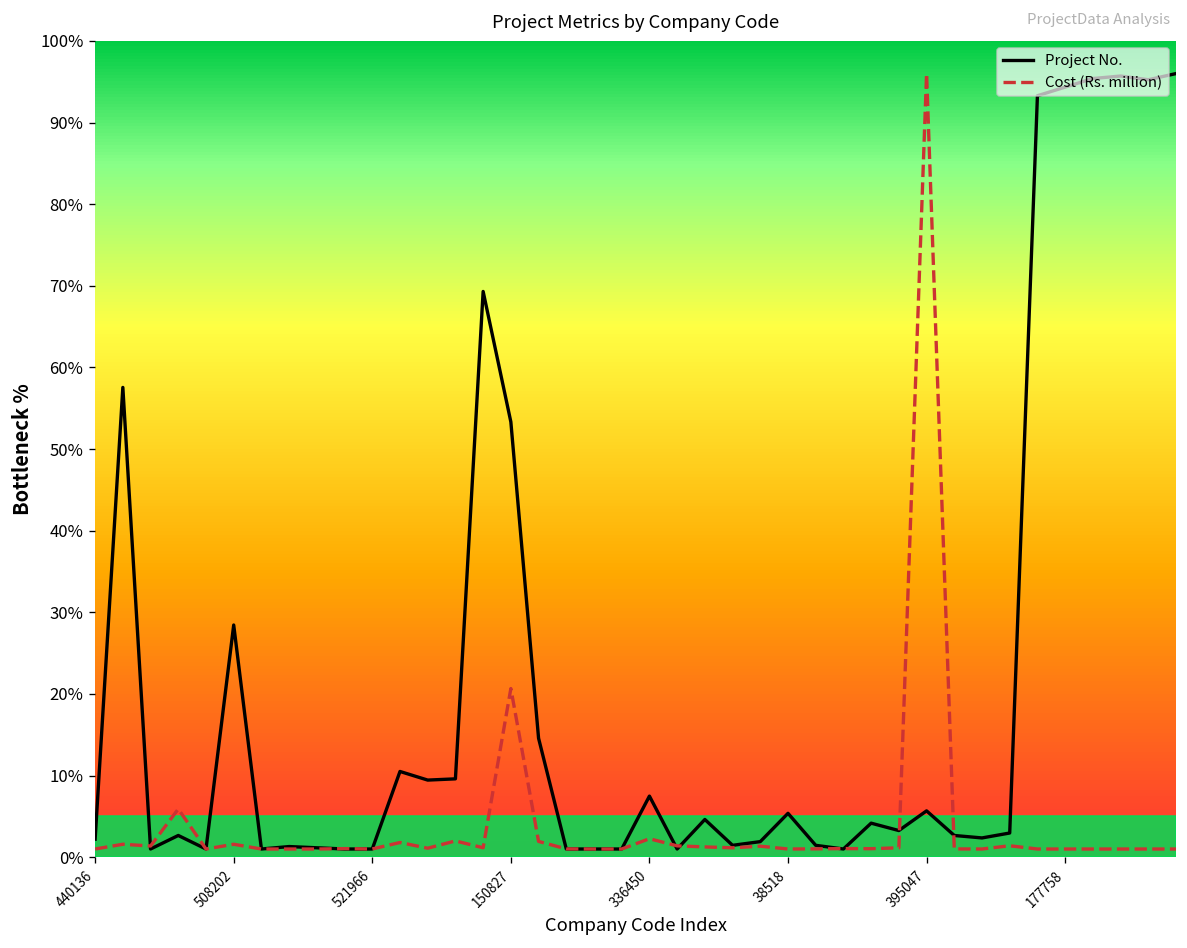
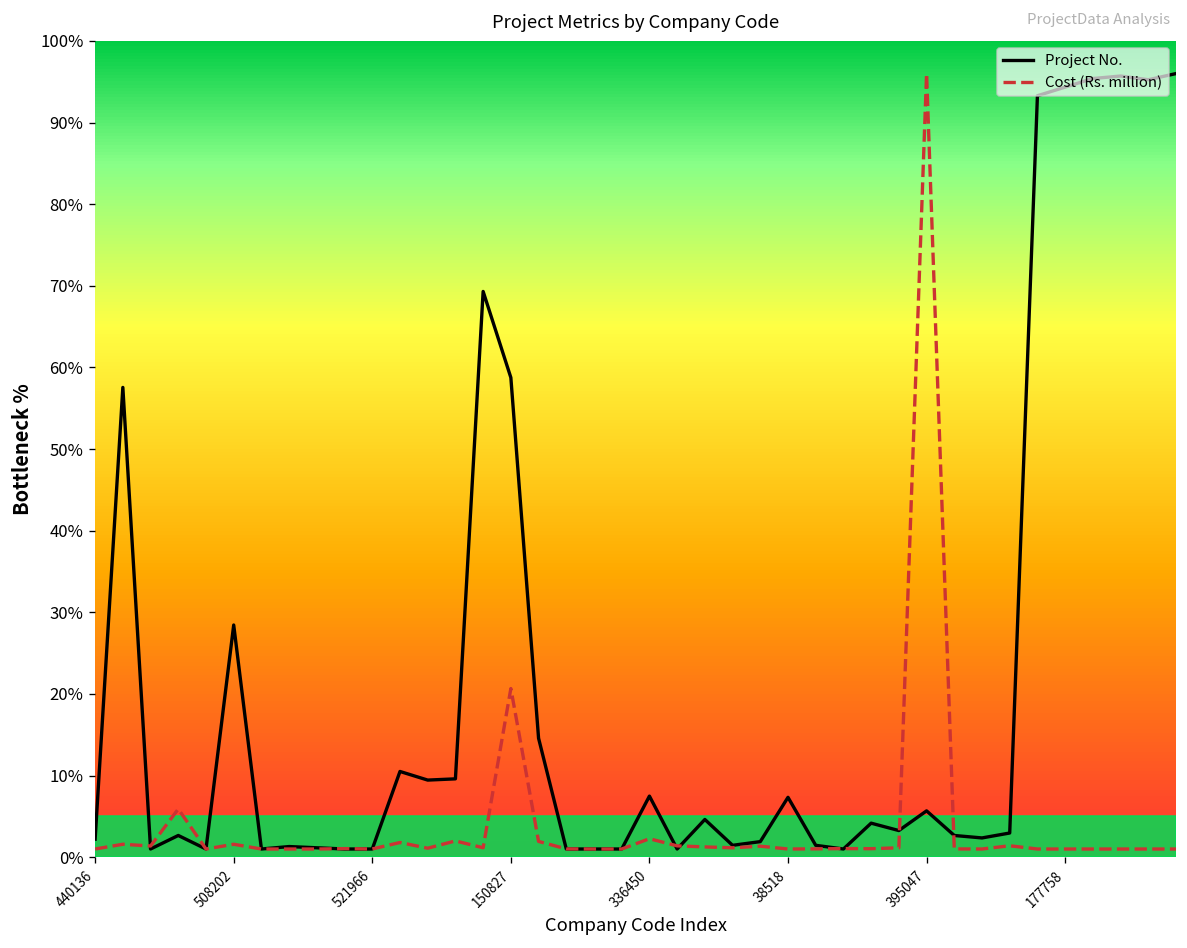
  {
    "Project No.": {
      "508202": "28%",
-     "150827": "53%",
+     "150827": "59%",
      "336450": "7%",
-     "38518": "5%",
+     "38518": "7%",
      "395047": "6%"
    },
    "Cost (Rs. million)": {
      "150827": "21%",
      "395047": "96%"
    }
  }
